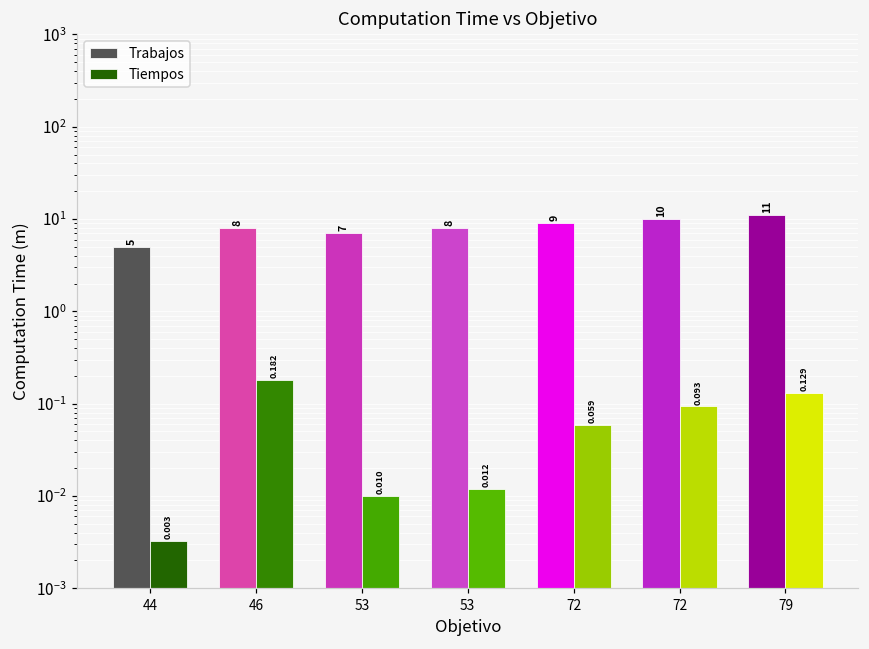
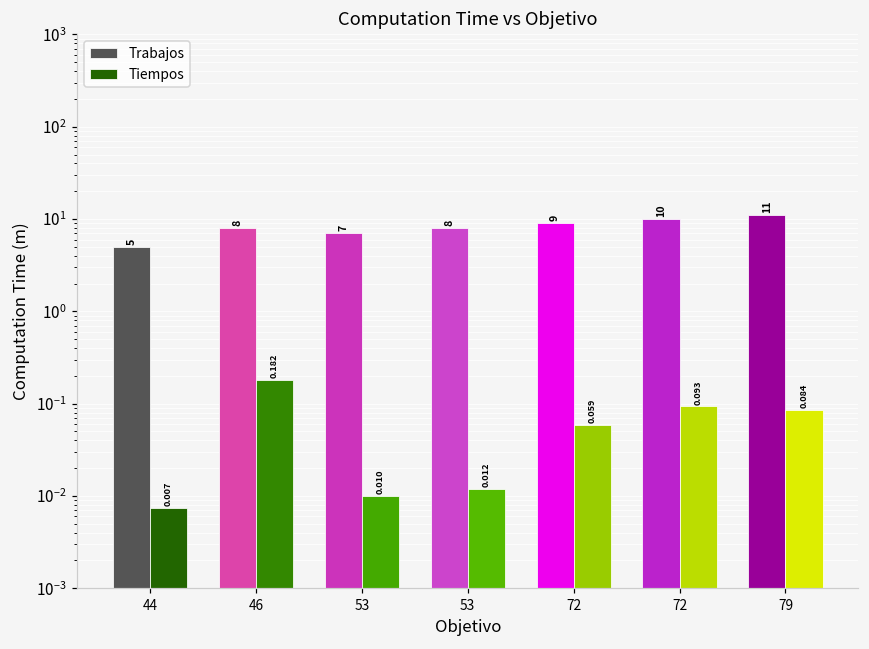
  {
    "Trabajos": {
      "44": 5,
      "46": 8,
      "79": 11
    },
    "Tiempos": {
-     "44": 0.003,
+     "44": 0.007,
      "46": 0.182,
-     "79": 0.129
+     "79": 0.084
    }
  }
